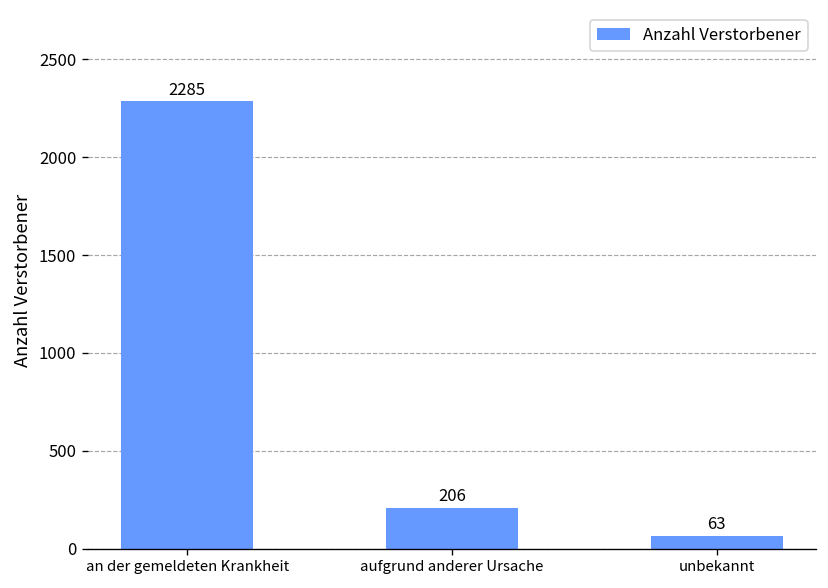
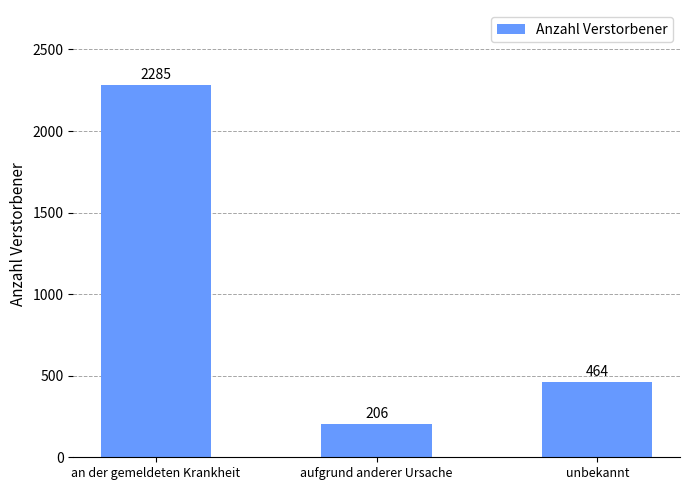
  {
    "an der gemeldeten Krankheit": 2285,
    "aufgrund anderer Ursache": 206,
-   "unbekannt": 63
+   "unbekannt": 464
  }
